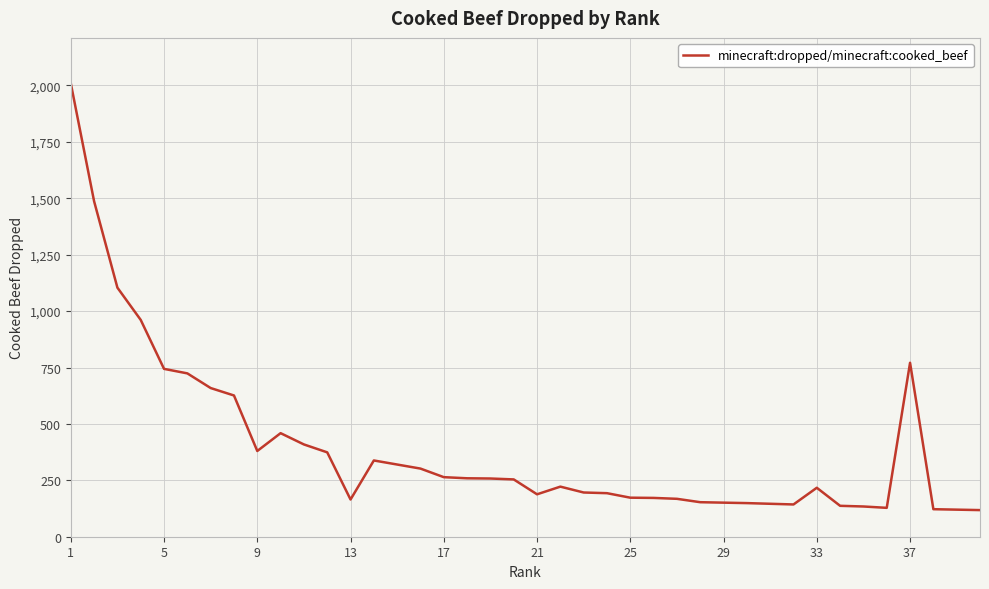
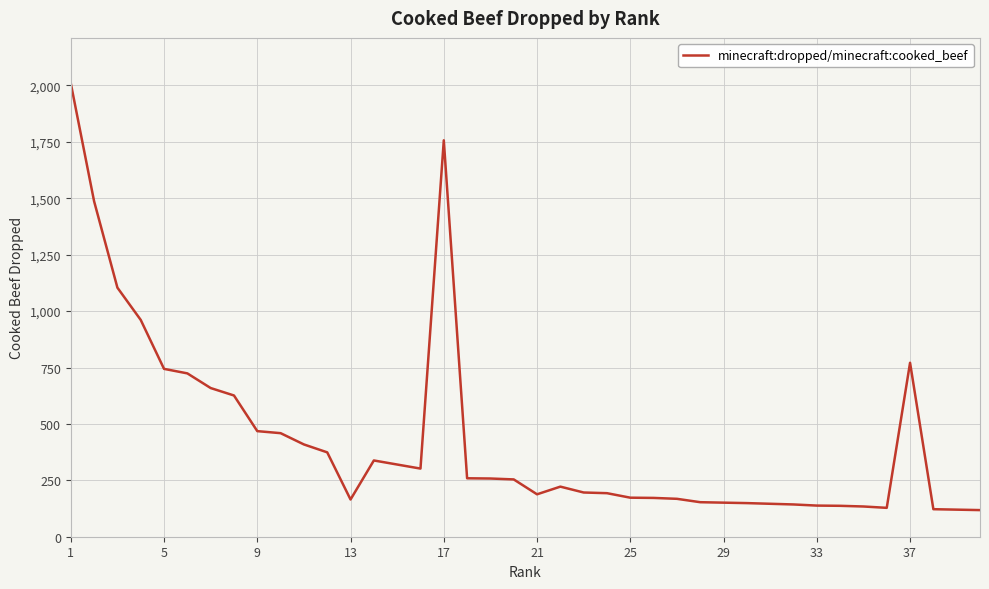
  {
    "1": "2,010",
    "5": "740",
-   "9": "380",
+   "9": "470",
    "13": "170",
-   "17": "260",
+   "17": "1,760",
    "21": "190",
    "25": "170",
    "29": "150",
-   "33": "220",
+   "33": "140",
    "37": "770"
  }
